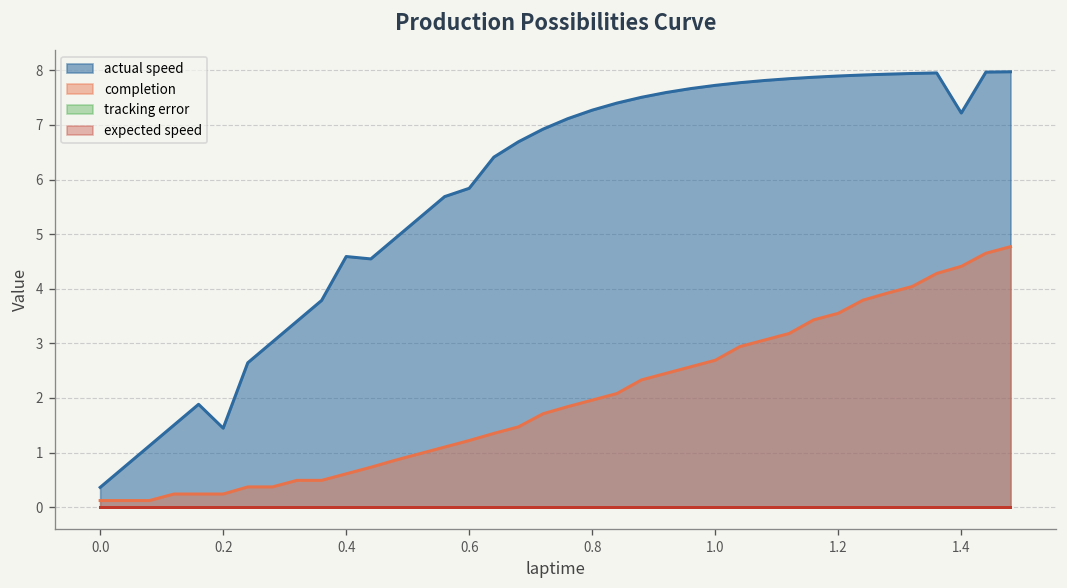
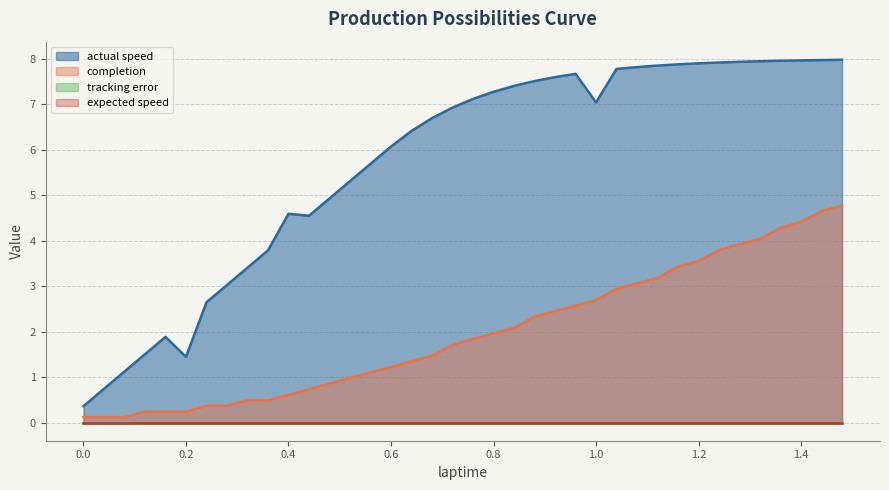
  {
    "actual speed": {
      "0.0": 0.4,
      "0.2": 1.4,
      "0.4": 4.6,
-     "0.6": 5.8,
+     "0.6": 6.1,
      "0.8": 7.3,
-     "1.0": 7.7,
+     "1.0": 7.0,
      "1.2": 7.9,
-     "1.4": 7.2
+     "1.4": 8.0
    }
  }
